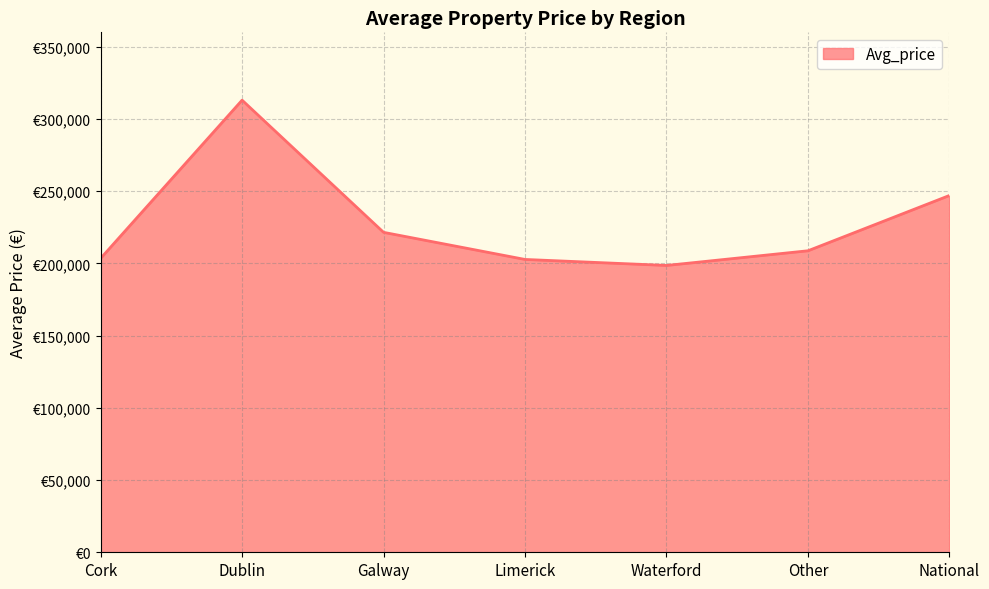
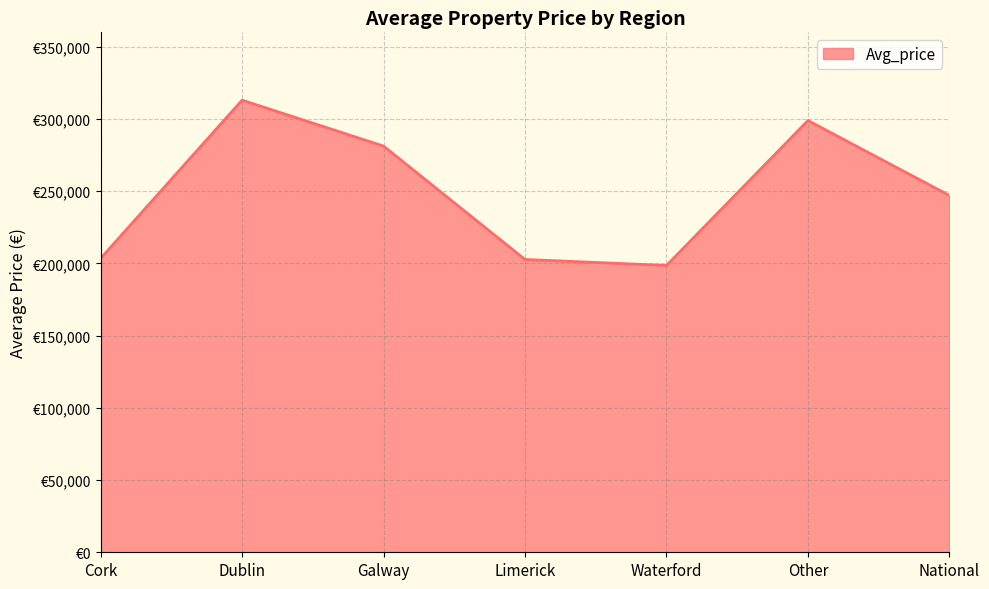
  {
    "Cork": "€203,000",
    "Dublin": "€313,000",
-   "Galway": "€221,000",
+   "Galway": "€281,000",
    "Limerick": "€203,000",
    "Waterford": "€199,000",
-   "Other": "€209,000",
+   "Other": "€299,000",
    "National": "€247,000"
  }
